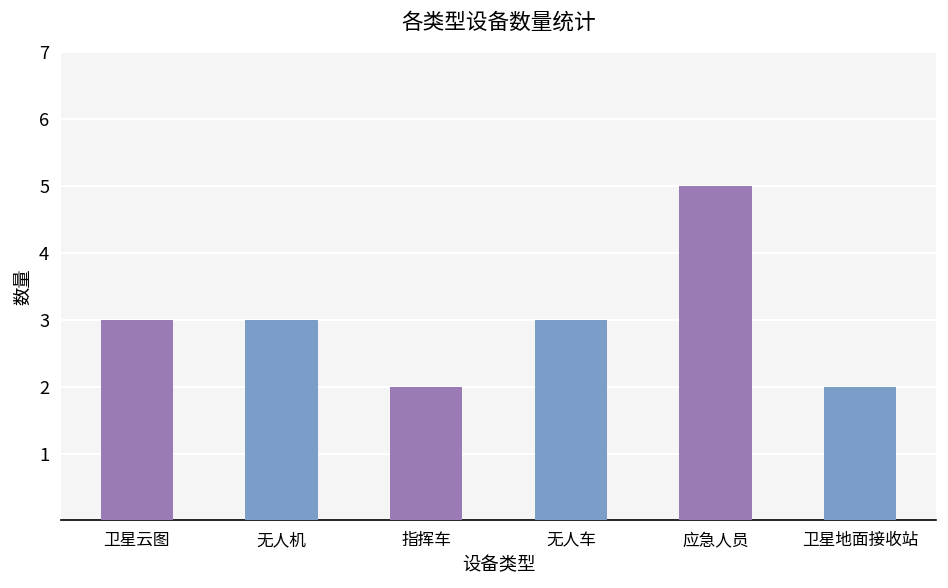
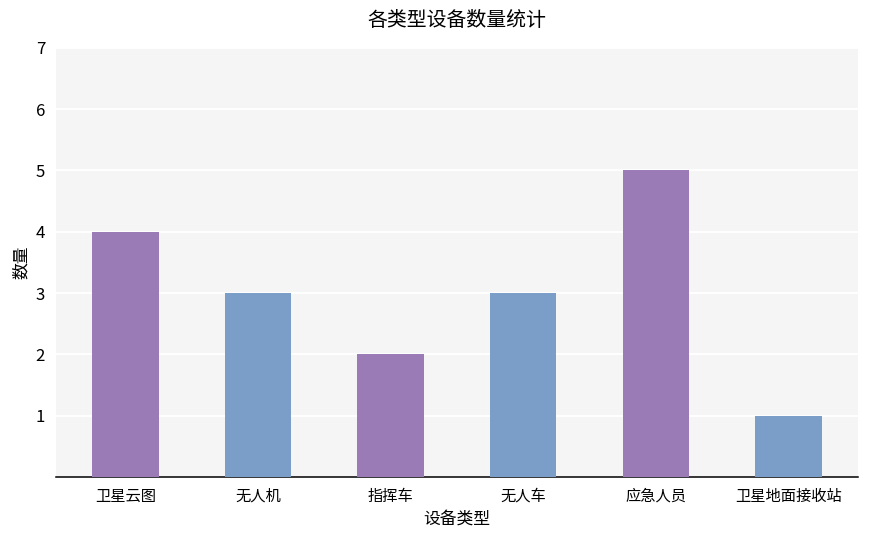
  {
-   "卫星云图": 3,
+   "卫星云图": 4,
    "无人机": 3,
    "指挥车": 2,
    "无人车": 3,
    "应急人员": 5,
-   "卫星地面接收站": 2
+   "卫星地面接收站": 1
  }
